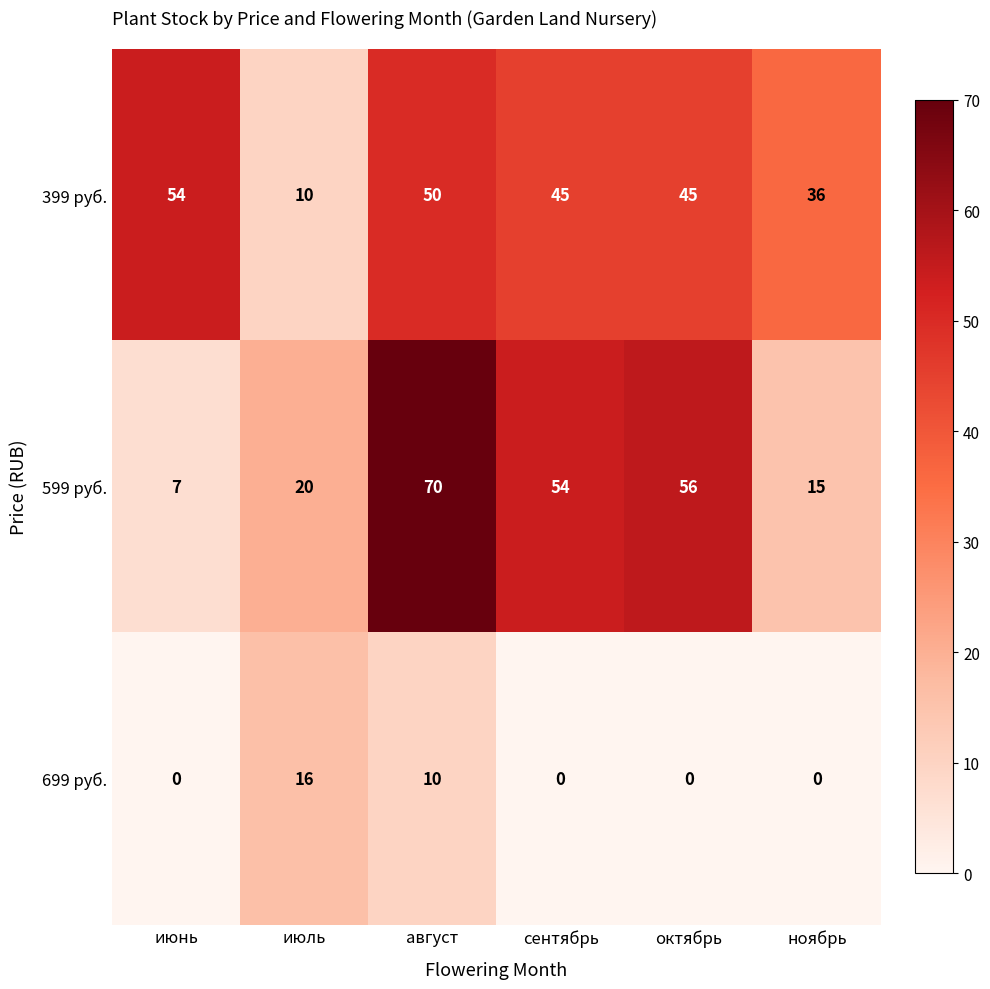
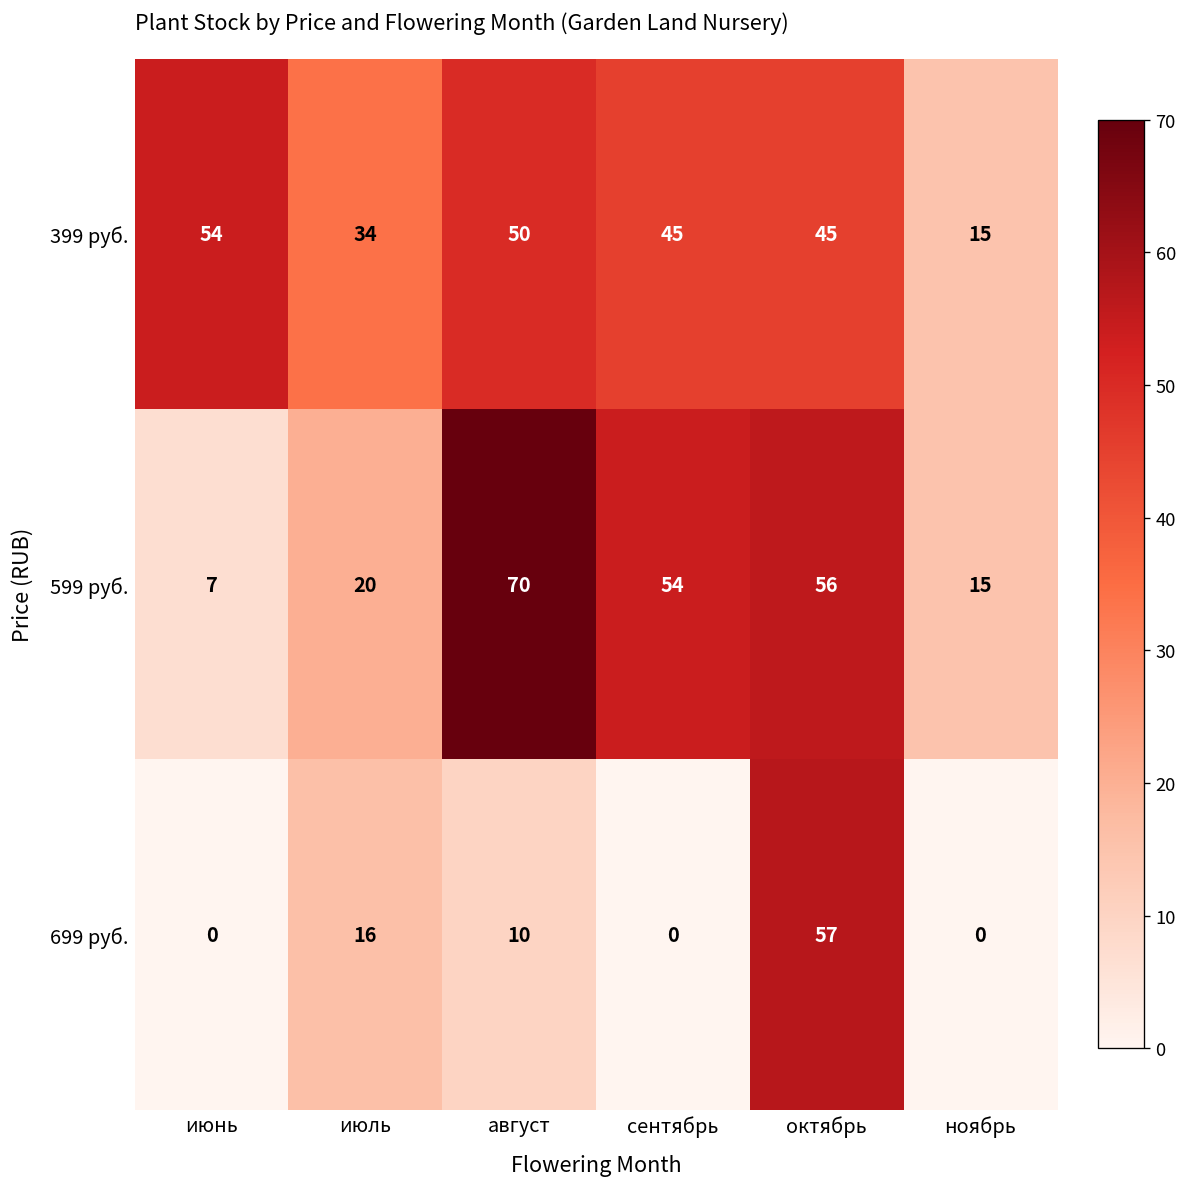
  {
    "399 руб.": {
      "июнь": 54,
-     "июль": 10,
+     "июль": 34,
      "август": 50,
      "сентябрь": 45,
      "октябрь": 45,
-     "ноябрь": 36
+     "ноябрь": 15
    },
    "599 руб.": {
      "июнь": 7,
      "июль": 20,
      "август": 70,
      "сентябрь": 54,
      "октябрь": 56,
      "ноябрь": 15
    },
    "699 руб.": {
      "июнь": 0,
      "июль": 16,
      "август": 10,
      "сентябрь": 0,
-     "октябрь": 0,
+     "октябрь": 57,
      "ноябрь": 0
    }
  }
